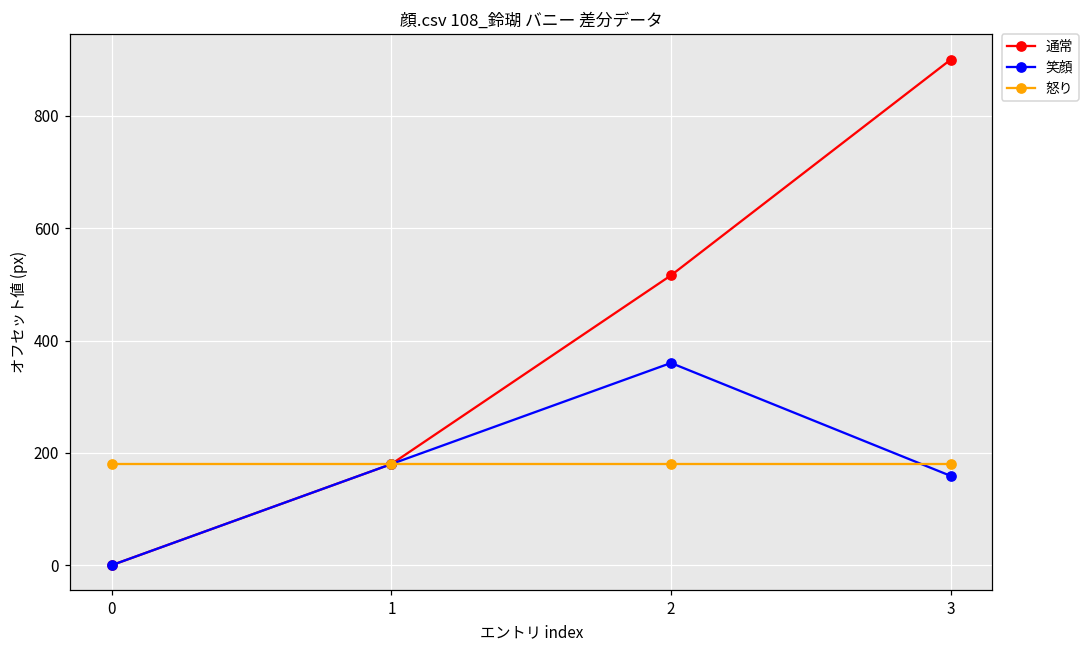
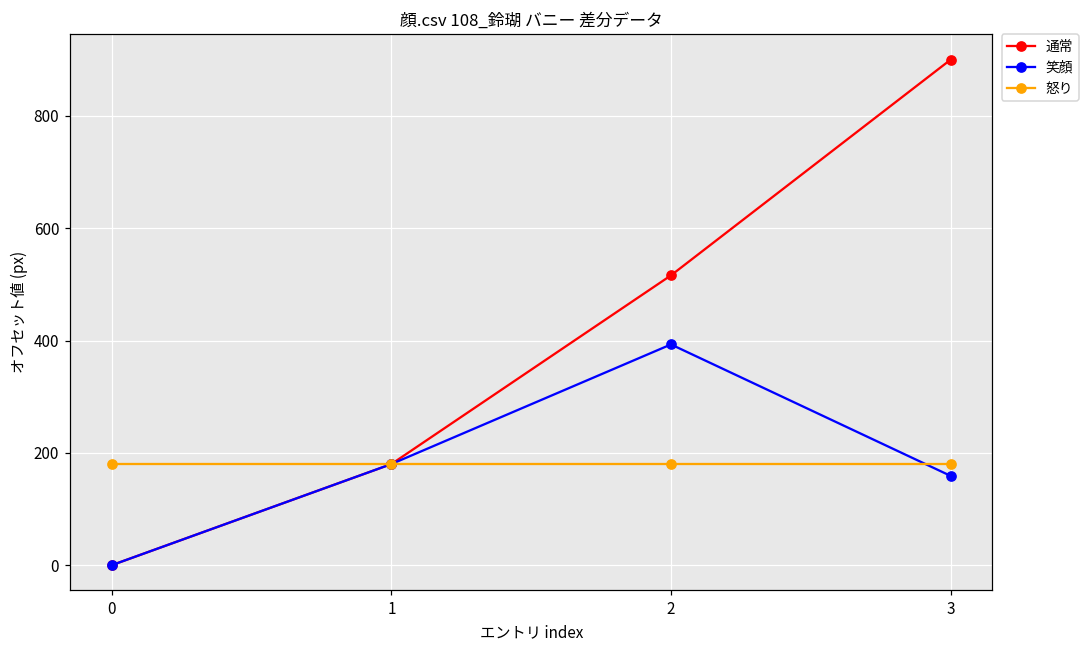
  {
    "通常": {
      "2": 520,
      "3": 900
    },
    "笑顔": {
-     "2": 360,
+     "2": 390,
      "3": 160
    },
    "怒り": {
      "0": 180,
      "2": 180,
      "3": 180
    }
  }
